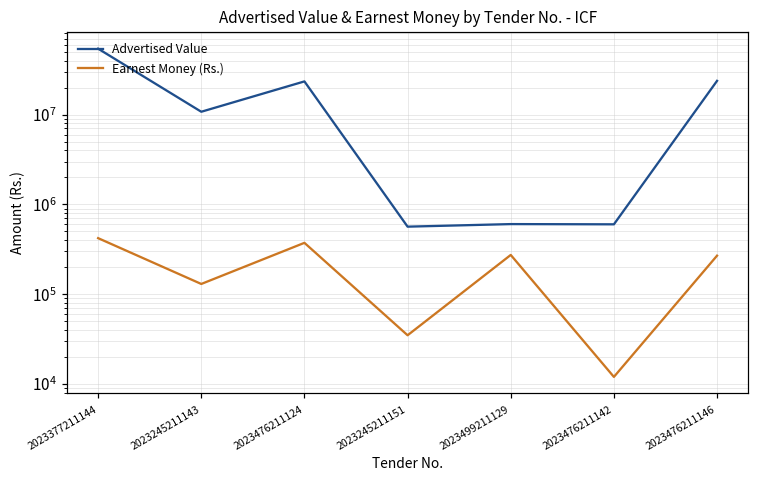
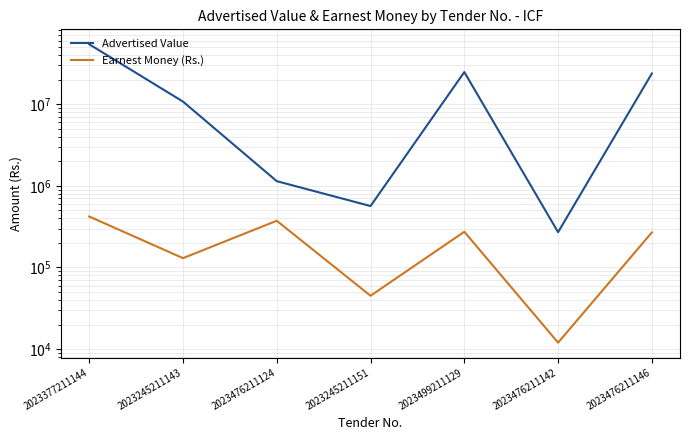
  {
    "Advertised Value": {
      "2023377211144": 50000000,
      "2023245211143": 11000000,
-     "2023476211124": 23000000,
+     "2023476211124": 1100000,
      "2023245211151": 600000,
-     "2023499211129": 600000,
-     "2023476211142": 600000,
+     "2023499211129": 25000000,
+     "2023476211142": 270000,
      "2023476211146": 24000000
    },
    "Earnest Money (Rs.)": {
      "2023377211144": 400000,
      "2023245211143": 130000,
      "2023476211124": 400000,
-     "2023245211151": 35000,
+     "2023245211151": 50000,
      "2023499211129": 270000,
      "2023476211142": 12000,
      "2023476211146": 270000
    }
  }
